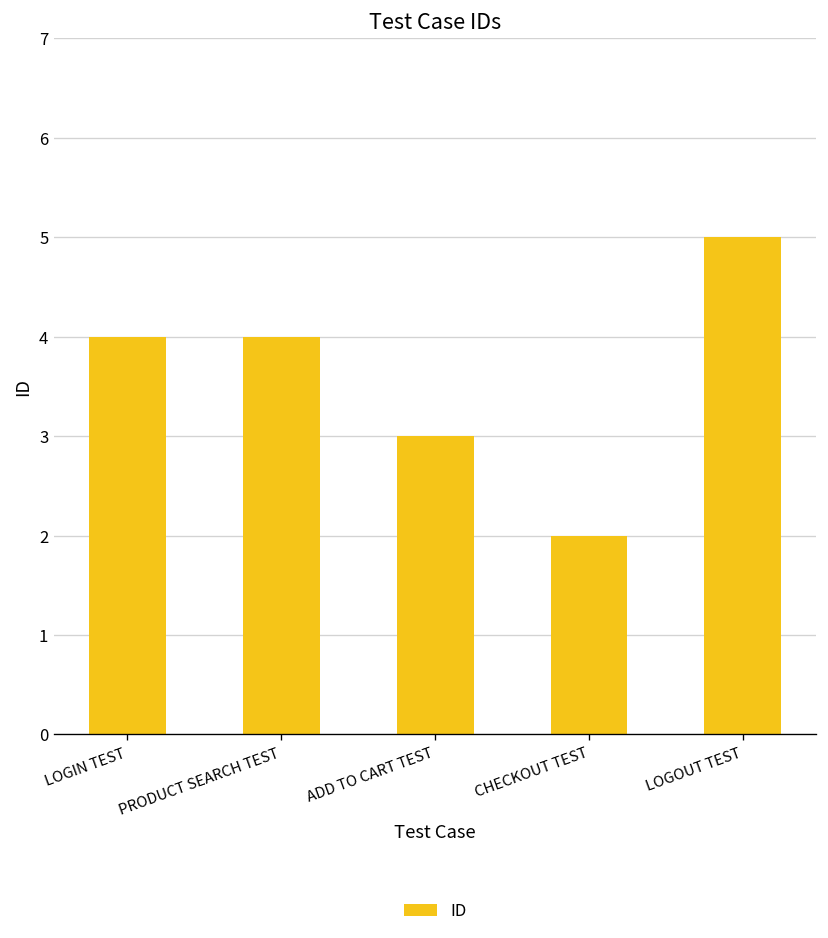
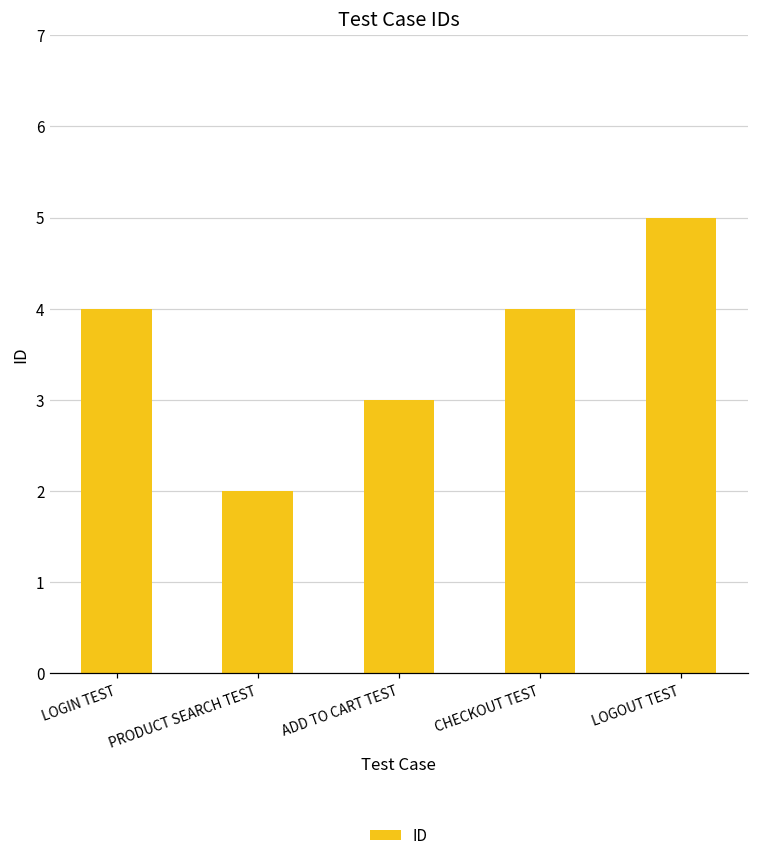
  {
    "LOGIN TEST": 4,
-   "PRODUCT SEARCH TEST": 4,
+   "PRODUCT SEARCH TEST": 2,
    "ADD TO CART TEST": 3,
-   "CHECKOUT TEST": 2,
+   "CHECKOUT TEST": 4,
    "LOGOUT TEST": 5
  }
